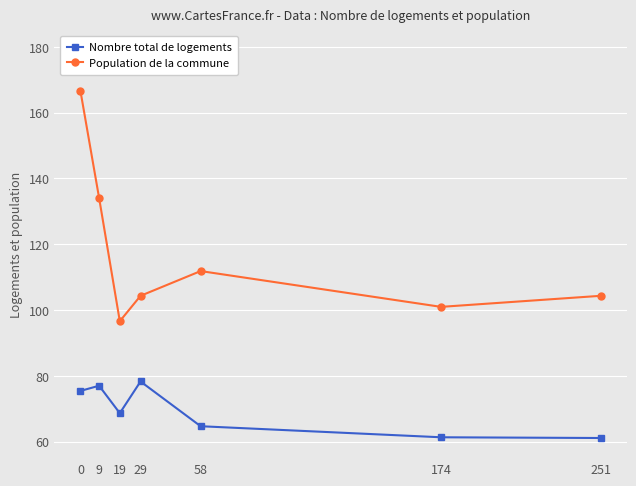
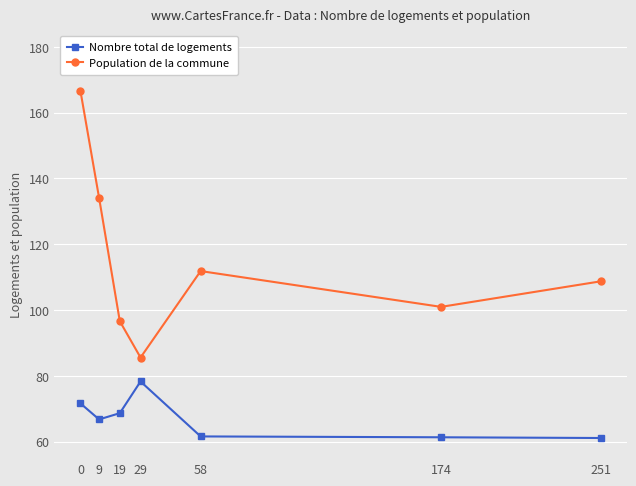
  {
    "Nombre total de logements": {
-     "0": 75,
-     "9": 77,
+     "0": 72,
+     "9": 67,
      "19": 69,
      "29": 78,
-     "58": 65,
+     "58": 62,
      "174": 61,
      "251": 61
    },
    "Population de la commune": {
      "0": 167,
      "9": 134,
      "19": 97,
-     "29": 104,
+     "29": 86,
      "58": 112,
      "174": 101,
-     "251": 104
+     "251": 109
    }
  }
